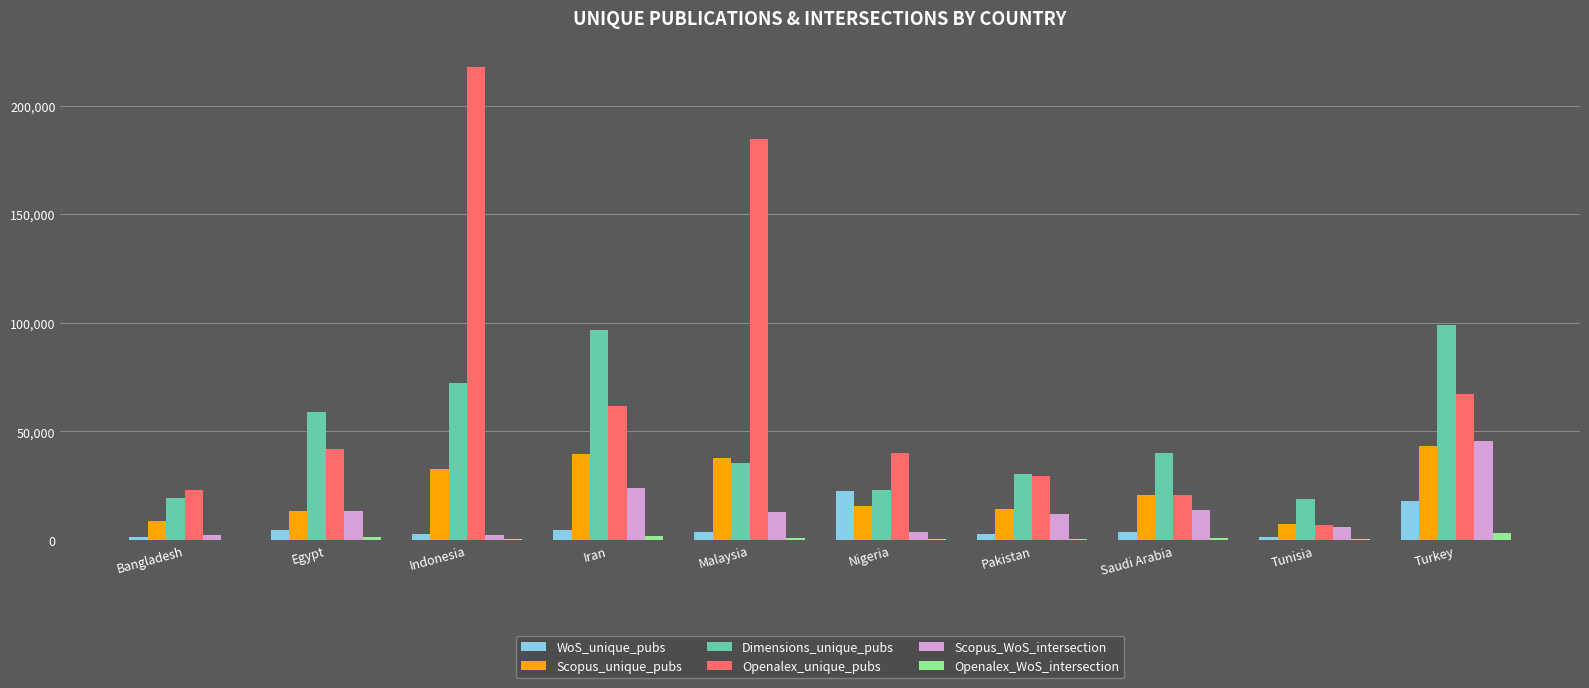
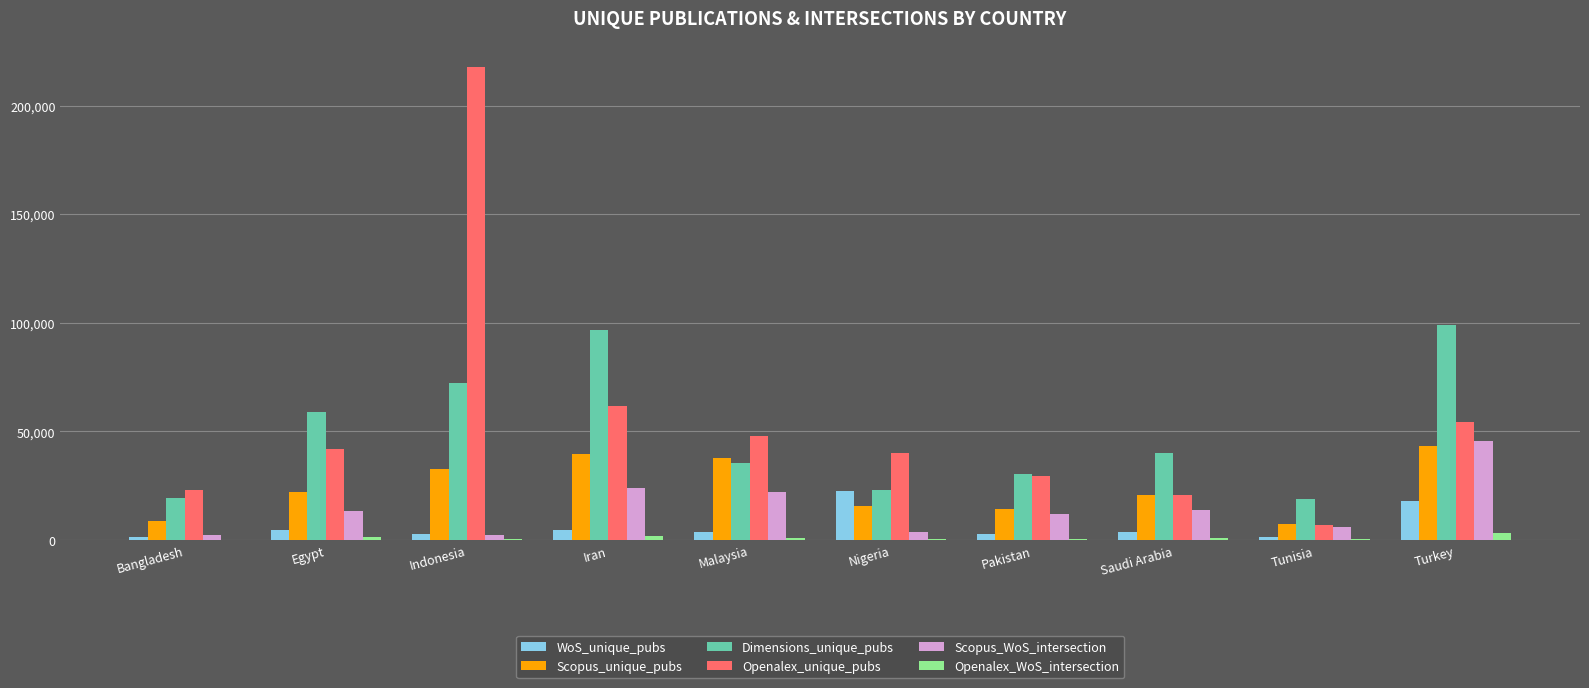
  {
    "WoS_unique_pubs": {
      "Bangladesh": "1,000",
      "Egypt": "5,000",
      "Indonesia": "3,000",
      "Iran": "5,000",
      "Malaysia": "4,000",
      "Nigeria": "22,000",
      "Pakistan": "3,000",
      "Saudi Arabia": "4,000",
      "Tunisia": "2,000",
      "Turkey": "18,000"
    },
    "Scopus_unique_pubs": {
      "Bangladesh": "9,000",
-     "Egypt": "13,000",
+     "Egypt": "22,000",
      "Indonesia": "33,000",
      "Iran": "40,000",
      "Malaysia": "38,000",
      "Nigeria": "16,000",
      "Pakistan": "14,000",
      "Saudi Arabia": "21,000",
      "Tunisia": "7,000",
      "Turkey": "43,000"
    },
    "Openalex_unique_pubs": {
      "Bangladesh": "23,000",
      "Egypt": "42,000",
      "Indonesia": "218,000",
      "Iran": "62,000",
-     "Malaysia": "185,000",
+     "Malaysia": "48,000",
      "Nigeria": "40,000",
      "Pakistan": "30,000",
      "Saudi Arabia": "21,000",
      "Tunisia": "7,000",
-     "Turkey": "67,000"
+     "Turkey": "55,000"
    },
    "Scopus_WoS_intersection": {
      "Bangladesh": "2,000",
      "Egypt": "13,000",
      "Indonesia": "2,000",
      "Iran": "24,000",
-     "Malaysia": "13,000",
+     "Malaysia": "22,000",
      "Nigeria": "4,000",
      "Pakistan": "12,000",
      "Saudi Arabia": "14,000",
      "Tunisia": "6,000",
      "Turkey": "46,000"
    }
  }
